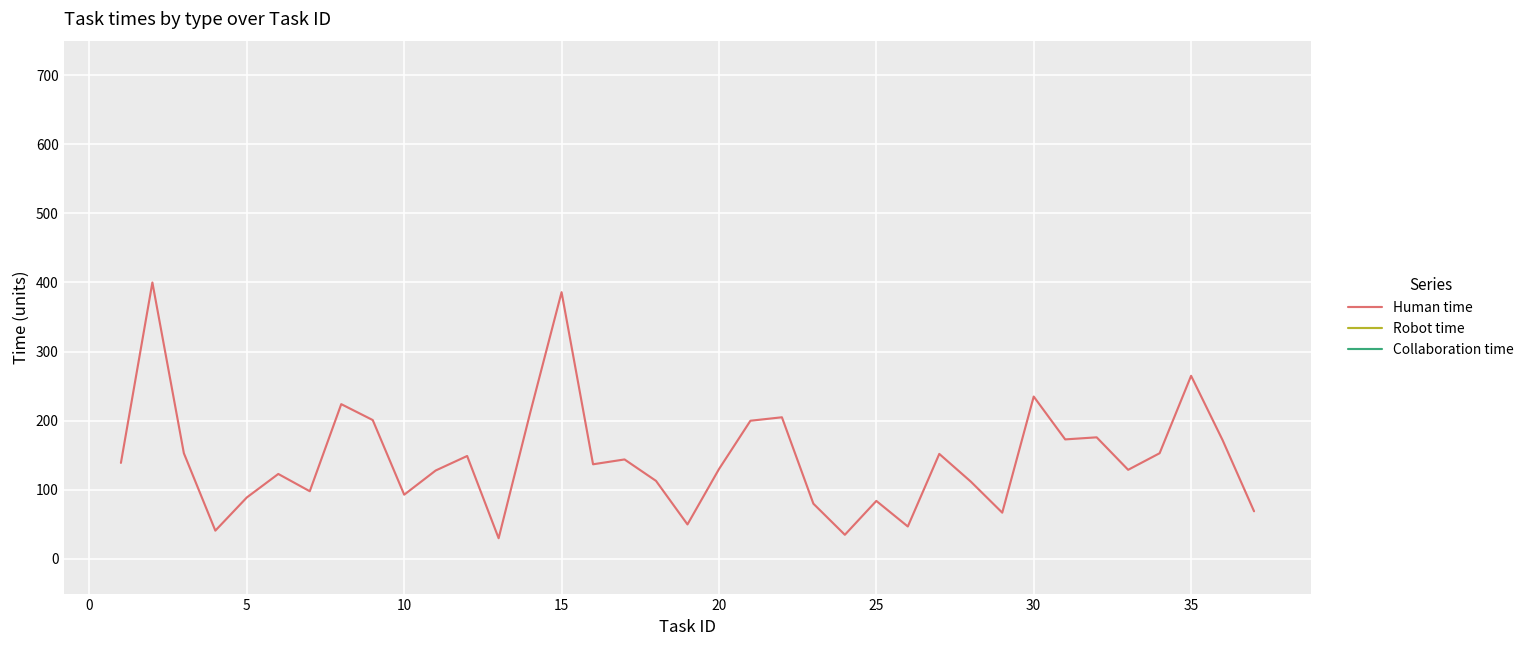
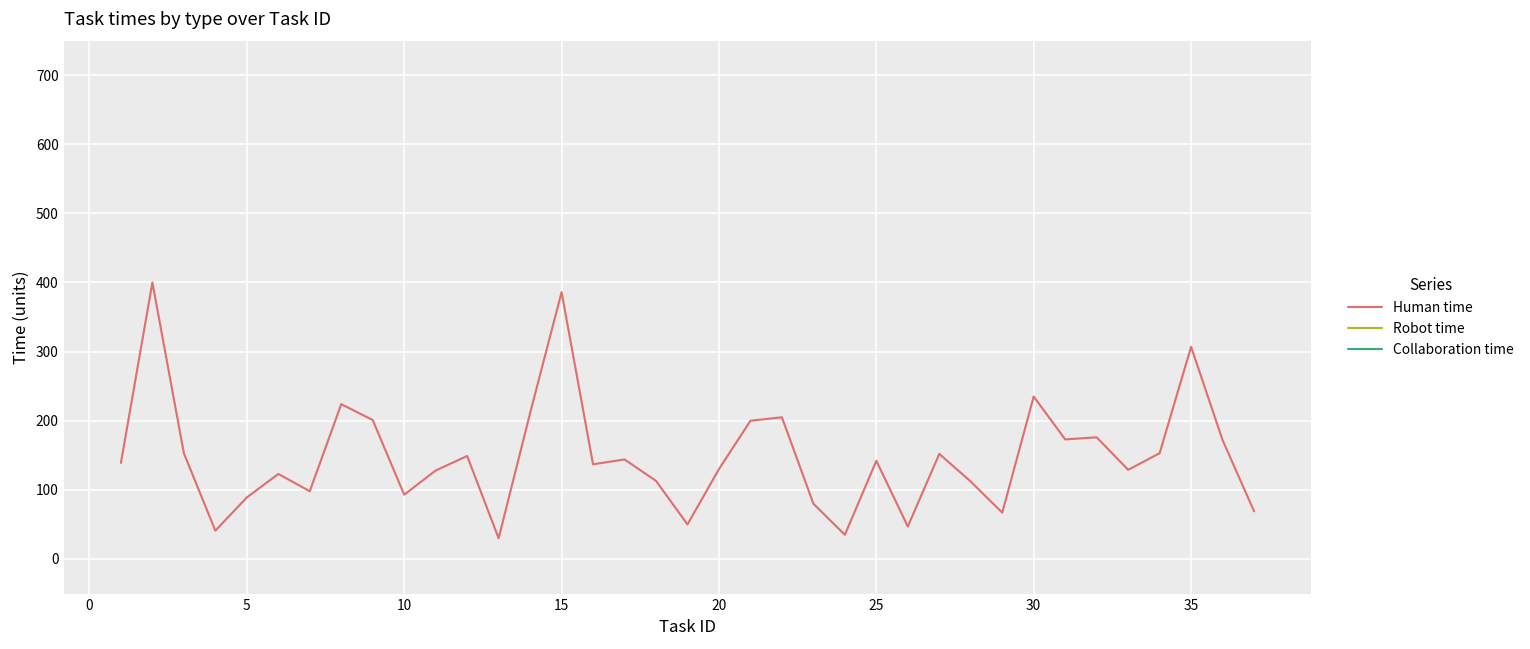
  {
    "Human time": {
      "5": 90,
      "10": 90,
      "15": 390,
      "20": 130,
-     "25": 80,
+     "25": 140,
      "30": 240,
-     "35": 270
+     "35": 310
    },
    "Robot time": {
      "30": 690
    }
  }
